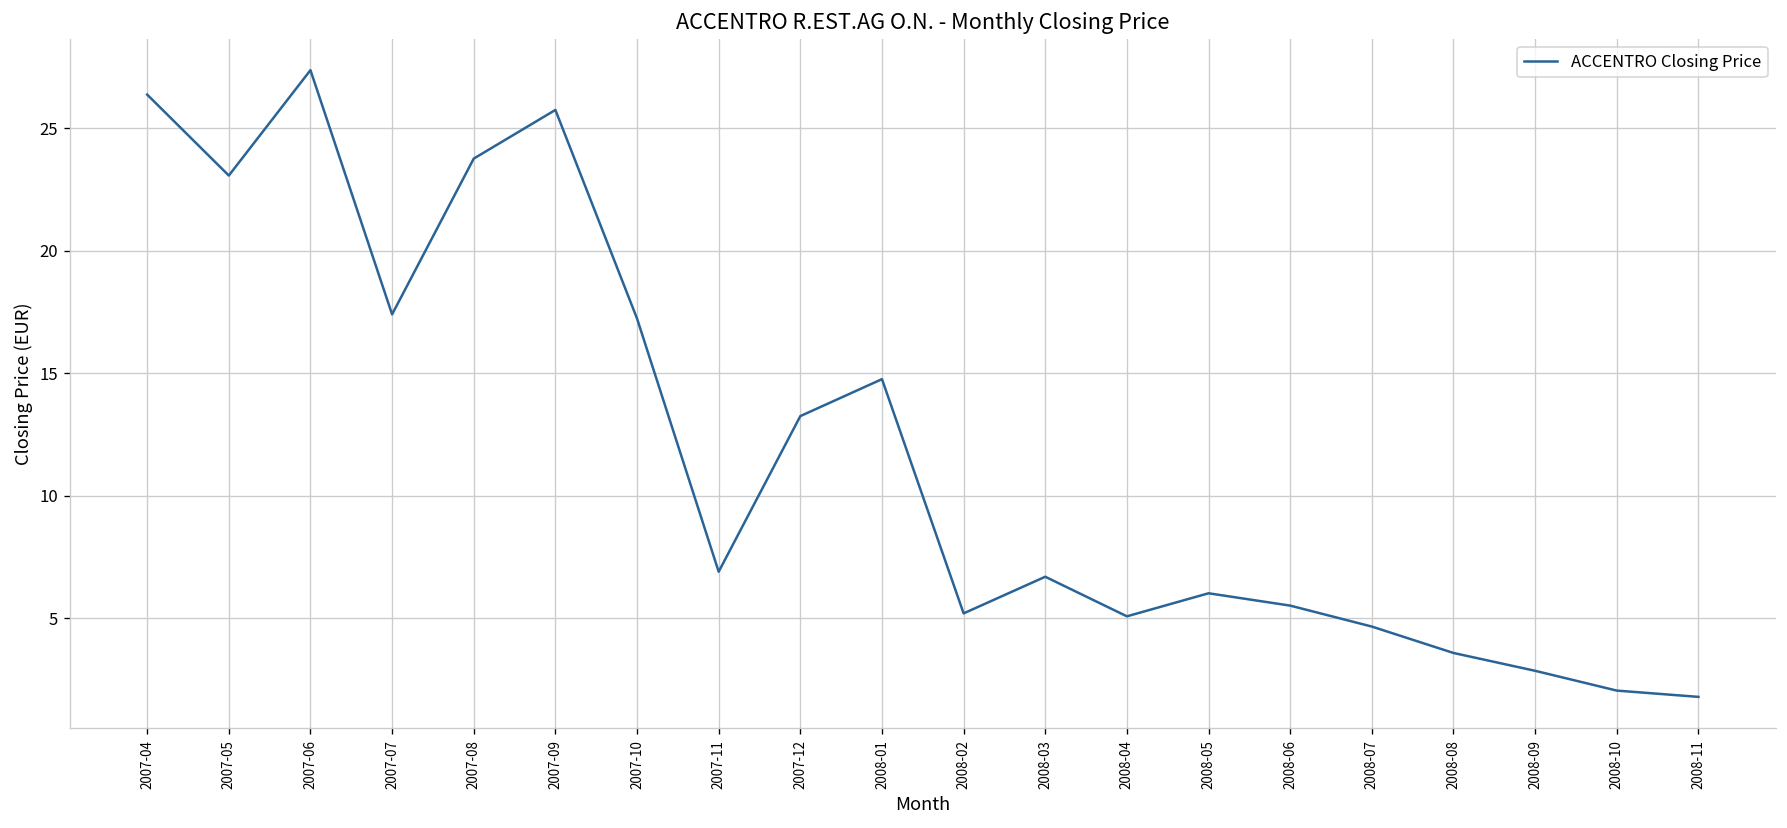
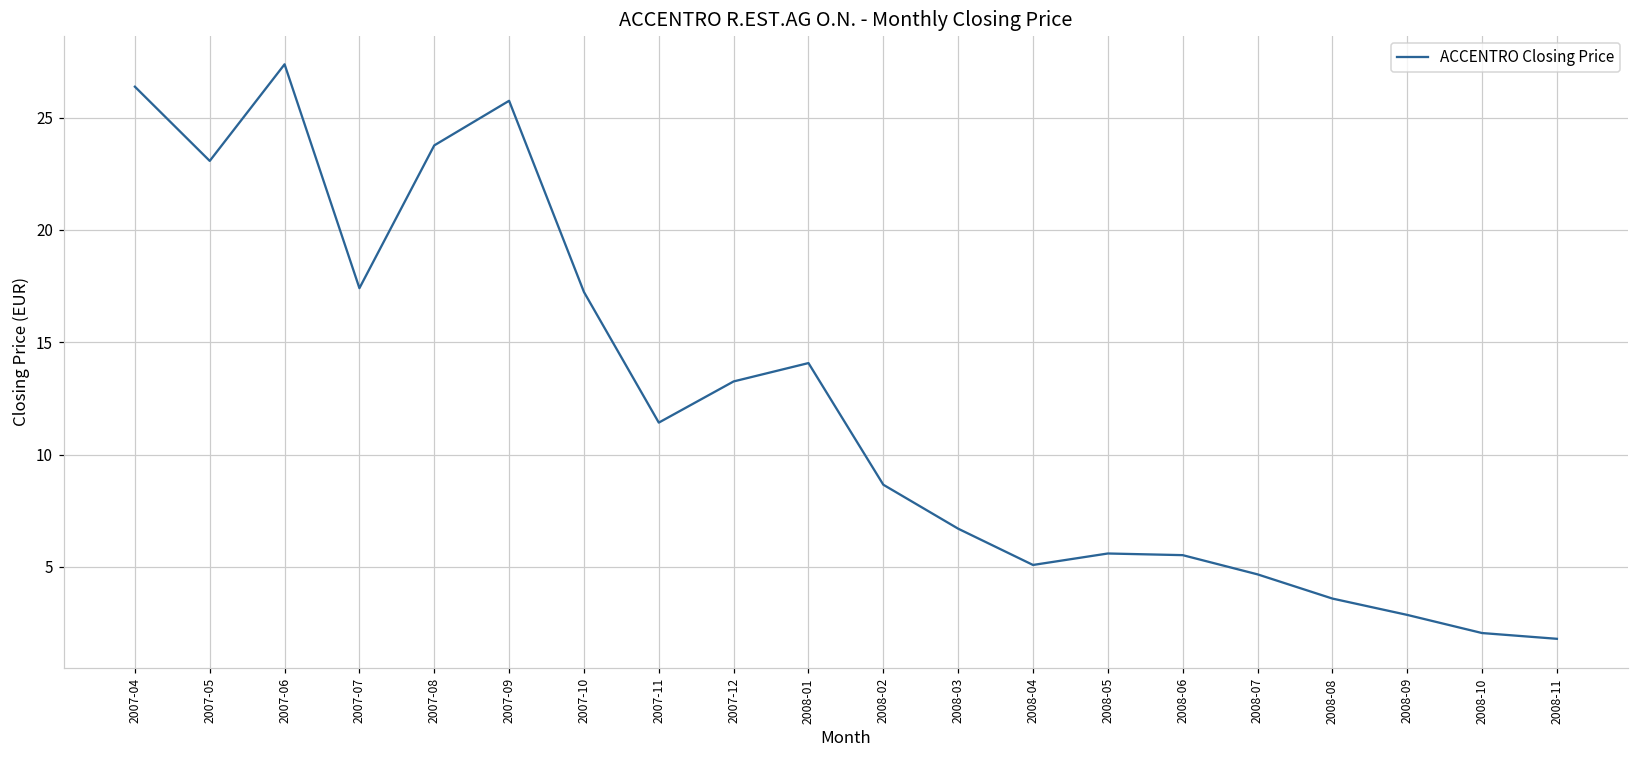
  {
    "2007-04": 26.4,
    "2007-05": 23.1,
    "2007-06": 27.4,
    "2007-07": 17.4,
    "2007-08": 23.8,
    "2007-09": 25.7,
    "2007-10": 17.2,
-   "2007-11": 6.9,
+   "2007-11": 11.4,
    "2007-12": 13.3,
-   "2008-01": 14.8,
-   "2008-02": 5.2,
+   "2008-01": 14.1,
+   "2008-02": 8.7,
    "2008-03": 6.7,
    "2008-04": 5.1,
-   "2008-05": 6.0,
+   "2008-05": 5.6,
    "2008-06": 5.5,
    "2008-07": 4.7,
    "2008-08": 3.6,
    "2008-09": 2.9,
    "2008-10": 2.1,
    "2008-11": 1.8
  }
